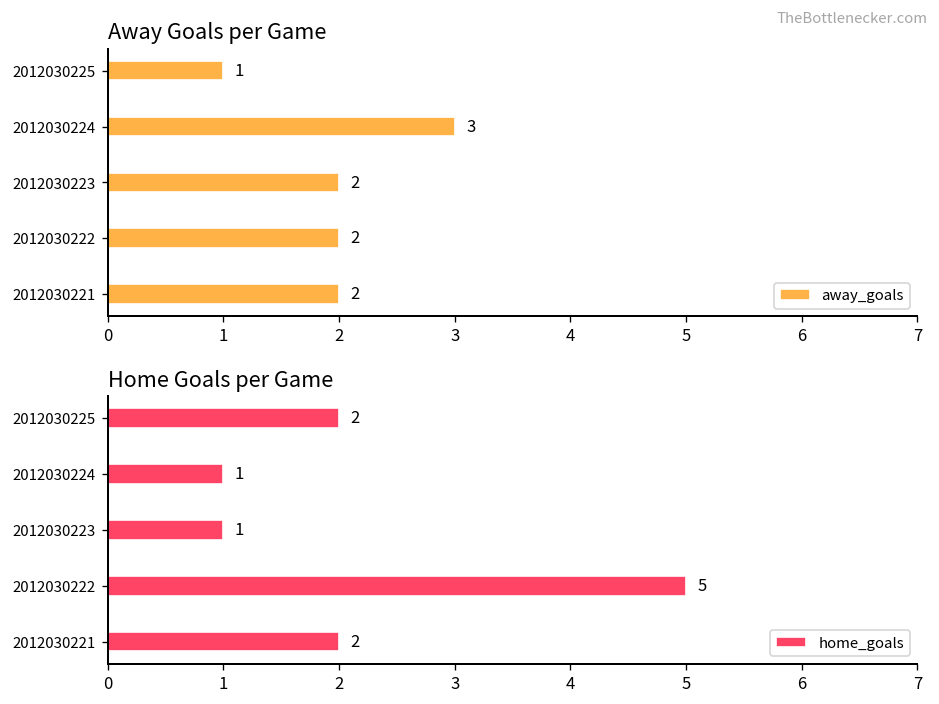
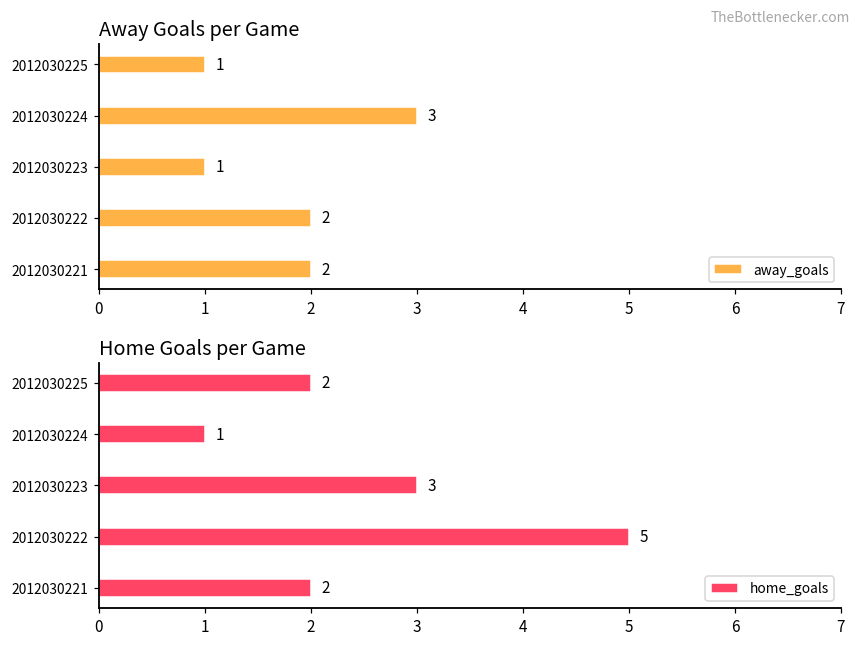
  {
    "Away Goals per Game": {
      "2012030225": 1,
      "2012030224": 3,
-     "2012030223": 2,
+     "2012030223": 1,
      "2012030222": 2,
      "2012030221": 2
    },
    "Home Goals per Game": {
      "2012030225": 2,
      "2012030224": 1,
-     "2012030223": 1,
+     "2012030223": 3,
      "2012030222": 5,
      "2012030221": 2
    }
  }
